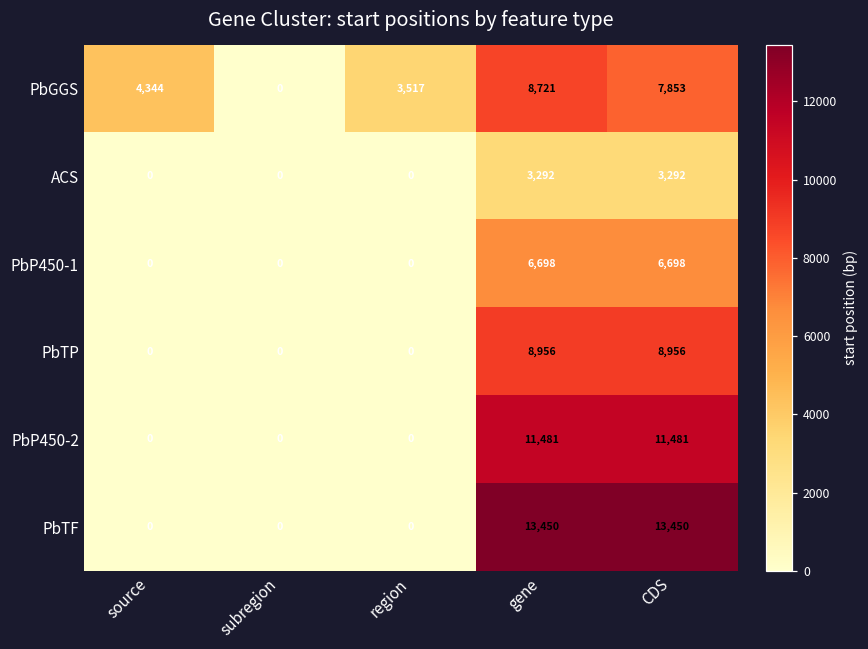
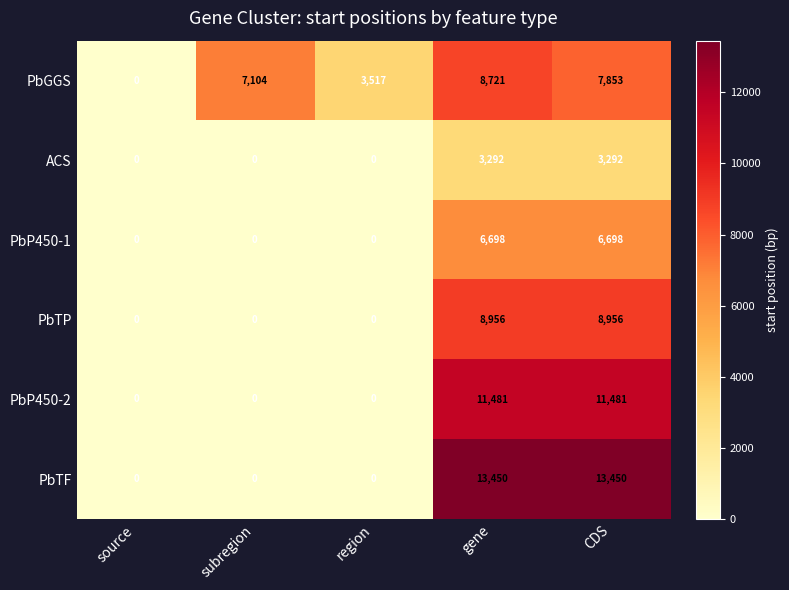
  {
    "PbGGS": {
-     "source": "4,344",
-     "subregion": "0",
+     "source": "0",
+     "subregion": "7,104",
      "region": "3,517",
      "gene": "8,721",
      "CDS": "7,853"
    },
    "ACS": {
      "source": "0",
      "subregion": "0",
      "region": "0",
      "gene": "3,292",
      "CDS": "3,292"
    },
    "PbP450-1": {
      "source": "0",
      "subregion": "0",
      "region": "0",
      "gene": "6,698",
      "CDS": "6,698"
    },
    "PbTP": {
      "source": "0",
      "subregion": "0",
      "region": "0",
      "gene": "8,956",
      "CDS": "8,956"
    },
    "PbP450-2": {
      "source": "0",
      "subregion": "0",
      "region": "0",
      "gene": "11,481",
      "CDS": "11,481"
    },
    "PbTF": {
      "source": "0",
      "subregion": "0",
      "region": "0",
      "gene": "13,450",
      "CDS": "13,450"
    }
  }
